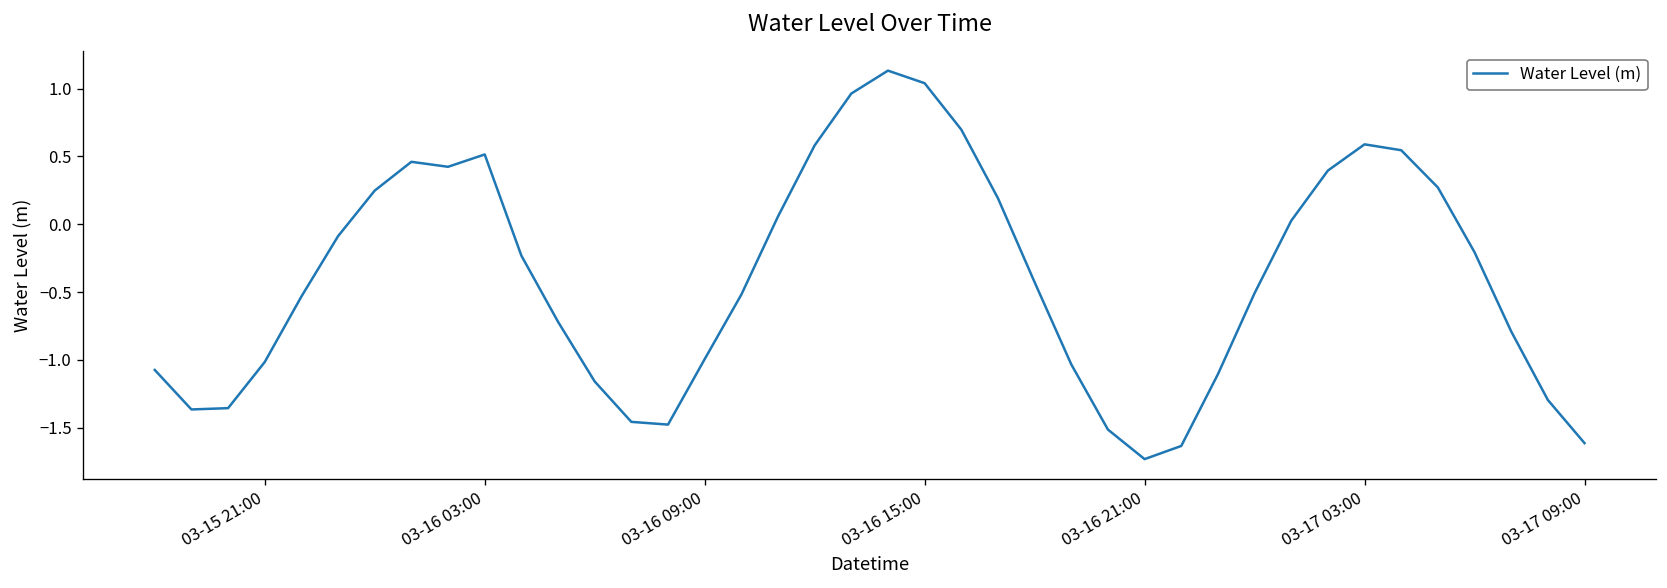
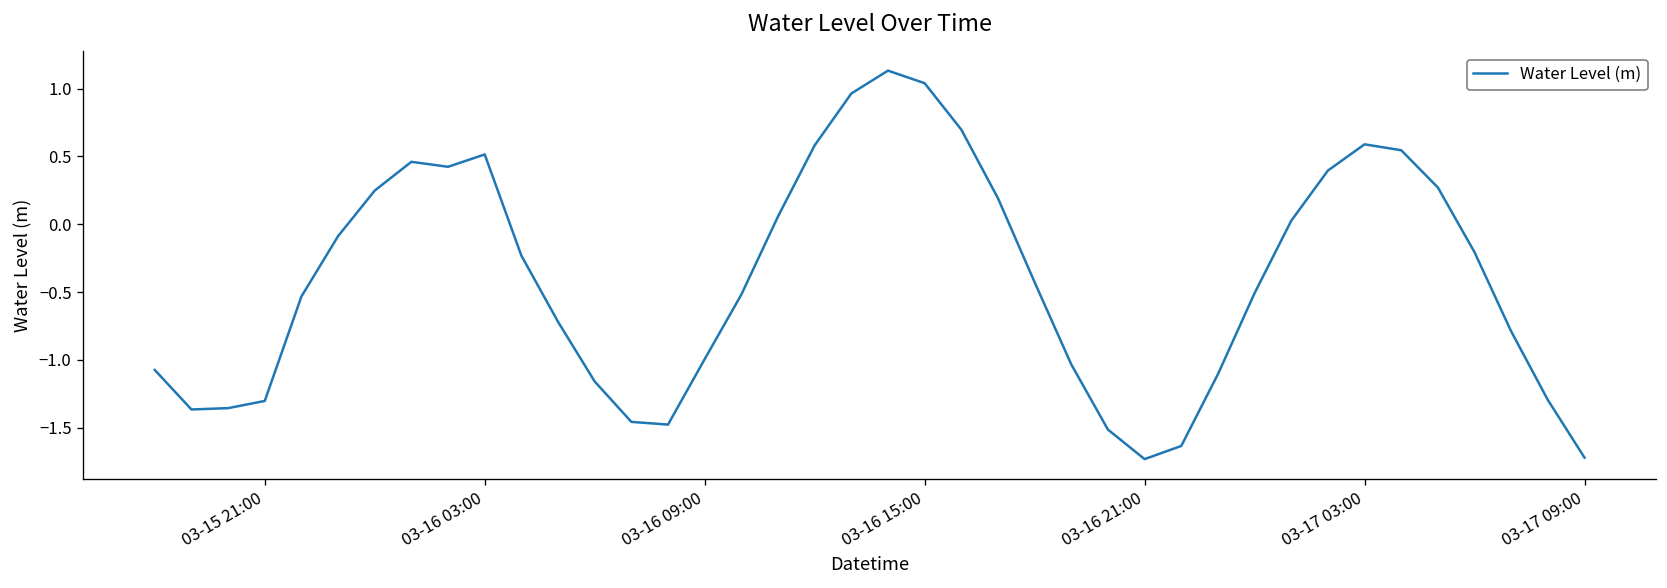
  {
-   "03-15 21:00": -1.02,
+   "03-15 21:00": -1.30,
    "03-16 03:00": 0.51,
    "03-16 09:00": -0.99,
    "03-16 15:00": 1.04,
    "03-16 21:00": -1.73,
    "03-17 03:00": 0.59,
-   "03-17 09:00": -1.61
+   "03-17 09:00": -1.72
  }
